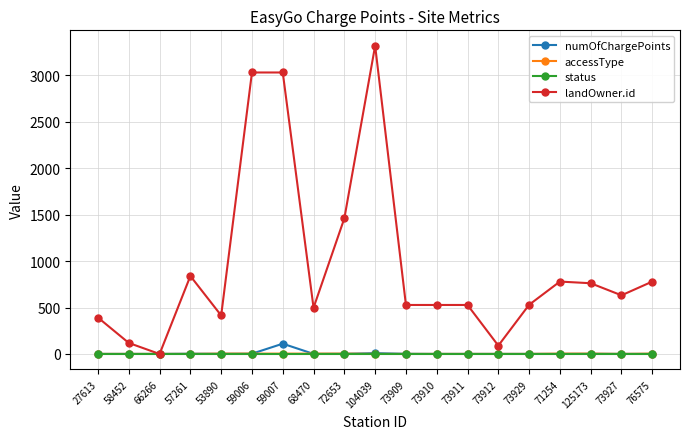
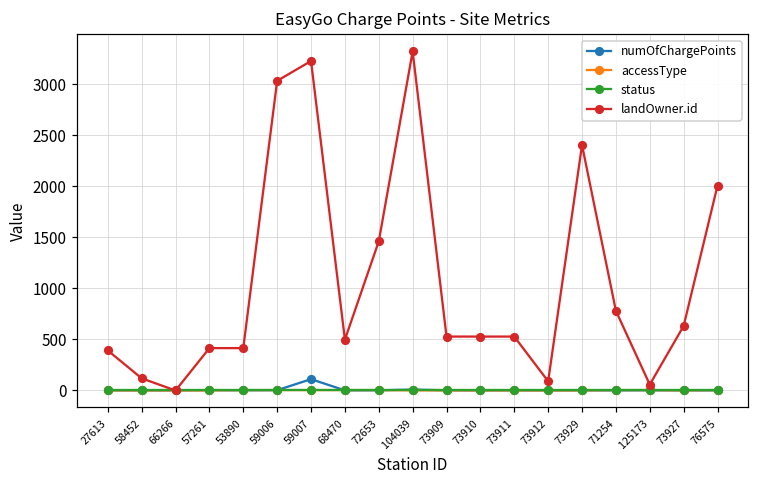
  {
    "numOfChargePoints": {
      "59007": 100
    },
    "status": {
      "59007": 0
    },
    "landOwner.id": {
      "27613": 400,
      "58452": 100,
-     "57261": 800,
+     "57261": 400,
      "53890": 400,
      "59006": 3000,
-     "59007": 3000,
+     "59007": 3200,
      "68470": 500,
      "72653": 1500,
      "104039": 3300,
      "73909": 500,
      "73910": 500,
      "73911": 500,
      "73912": 100,
-     "73929": 500,
+     "73929": 2400,
      "71254": 800,
-     "125173": 800,
+     "125173": 100,
      "73927": 600,
-     "76575": 800
+     "76575": 2000
    }
  }
